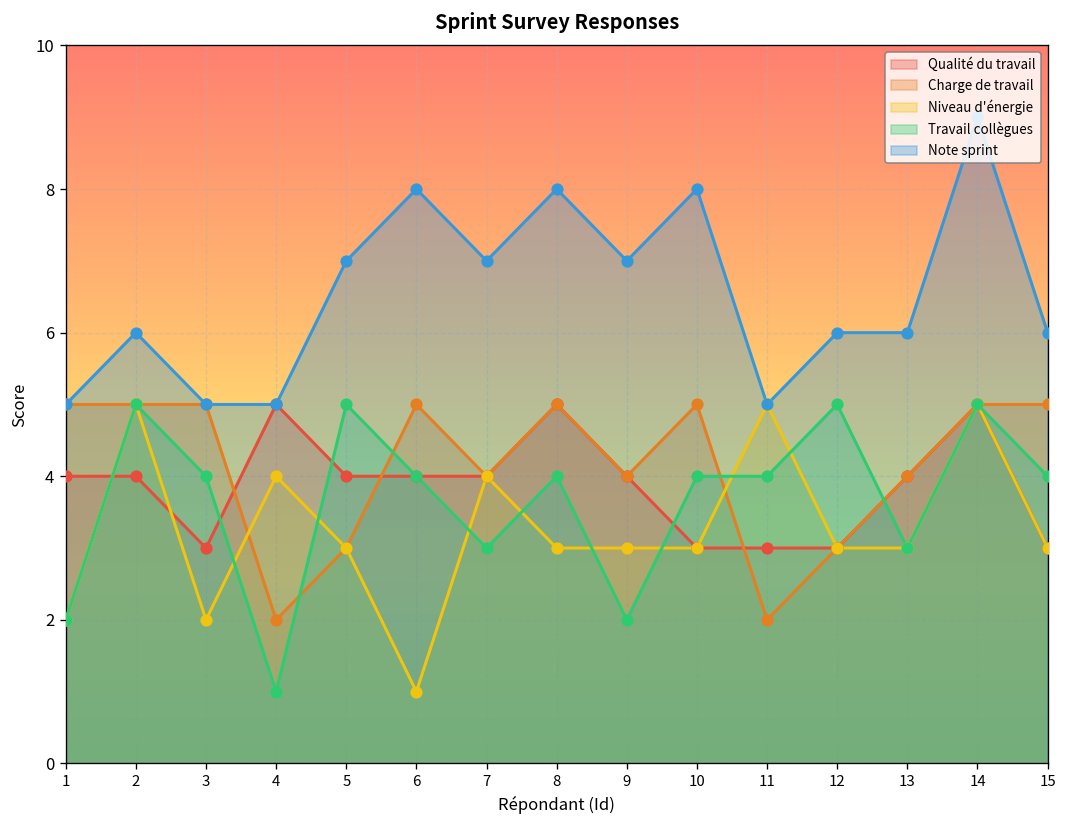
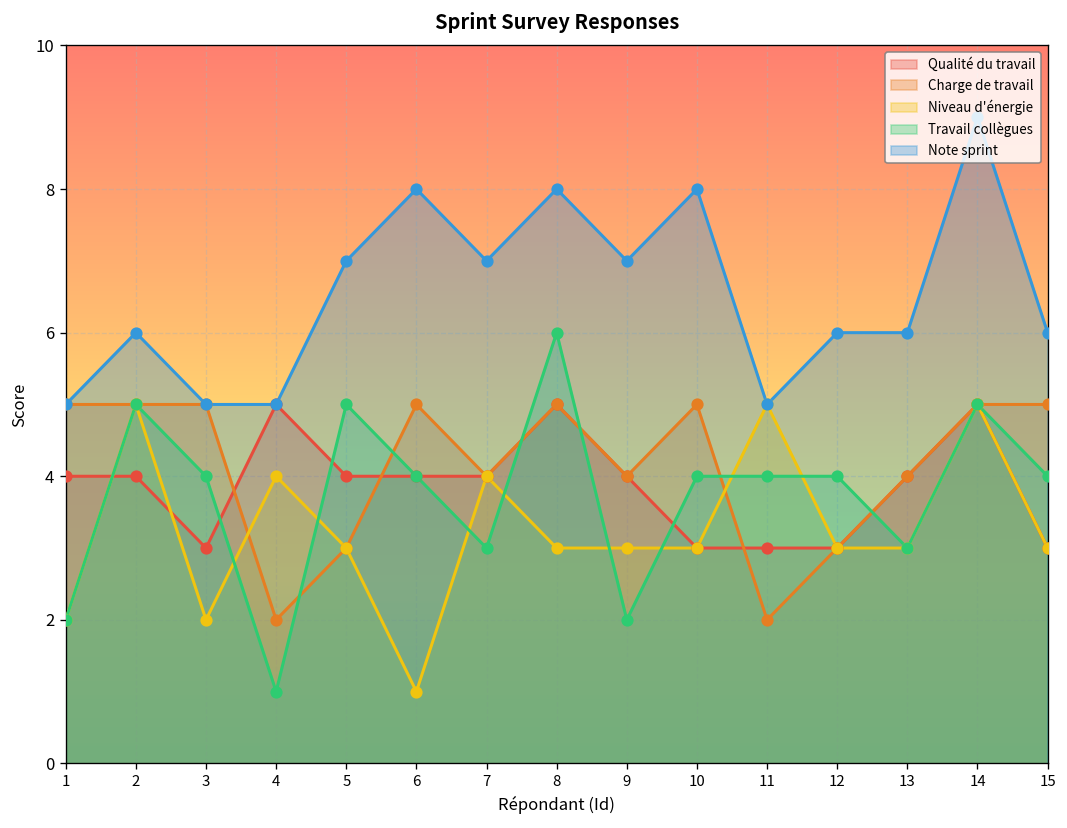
  {
    "Travail collègues": {
      "3": 4,
      "4": 1,
      "5": 5,
      "7": 3,
-     "8": 4,
+     "8": 6,
      "9": 2,
      "10": 4,
      "11": 4,
-     "12": 5,
+     "12": 4,
      "15": 4
    },
    "Note sprint": {
      "2": 6,
      "5": 7,
      "6": 8,
      "7": 7,
      "8": 8,
      "9": 7,
      "10": 8,
      "12": 6,
      "13": 6,
      "15": 6
    }
  }
